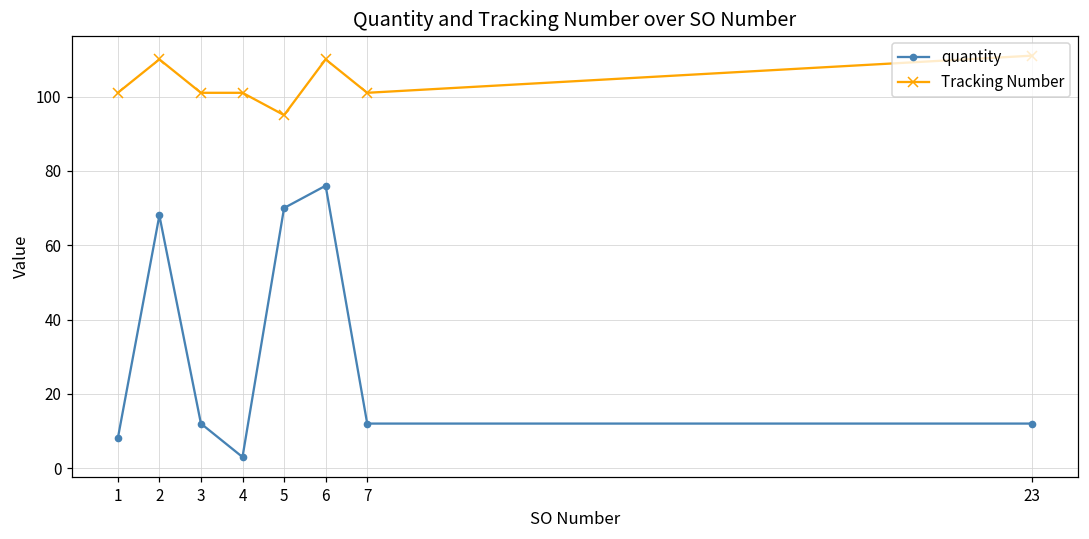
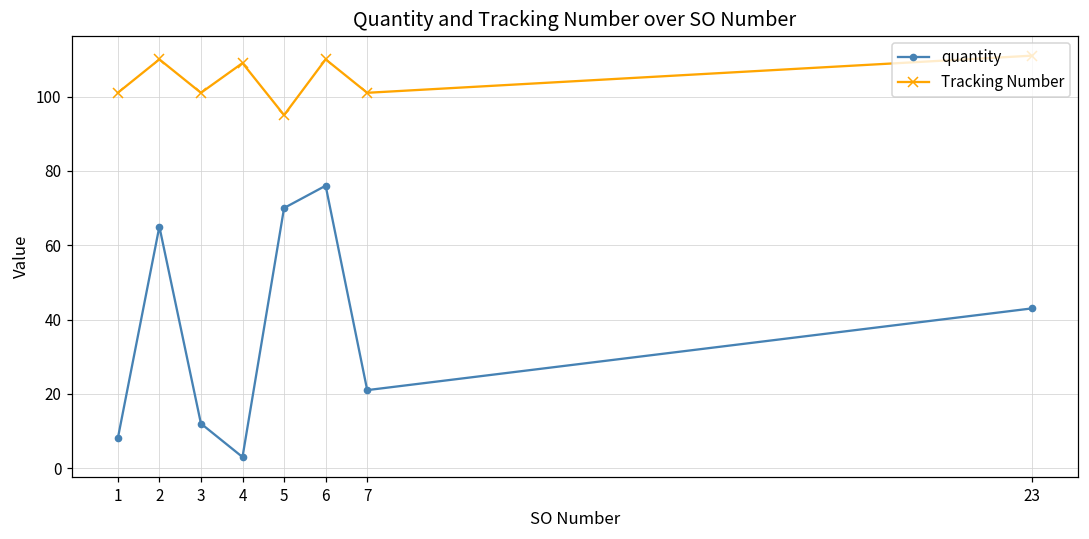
  {
    "quantity": {
      "1": 8,
-     "2": 68,
+     "2": 65,
      "3": 12,
      "4": 3,
      "5": 70,
      "6": 76,
-     "7": 12,
-     "23": 12
+     "7": 21,
+     "23": 43
    },
    "Tracking Number": {
      "1": 101,
      "2": 110,
      "3": 101,
-     "4": 101,
+     "4": 109,
      "5": 95,
      "6": 110,
      "7": 101
    }
  }
